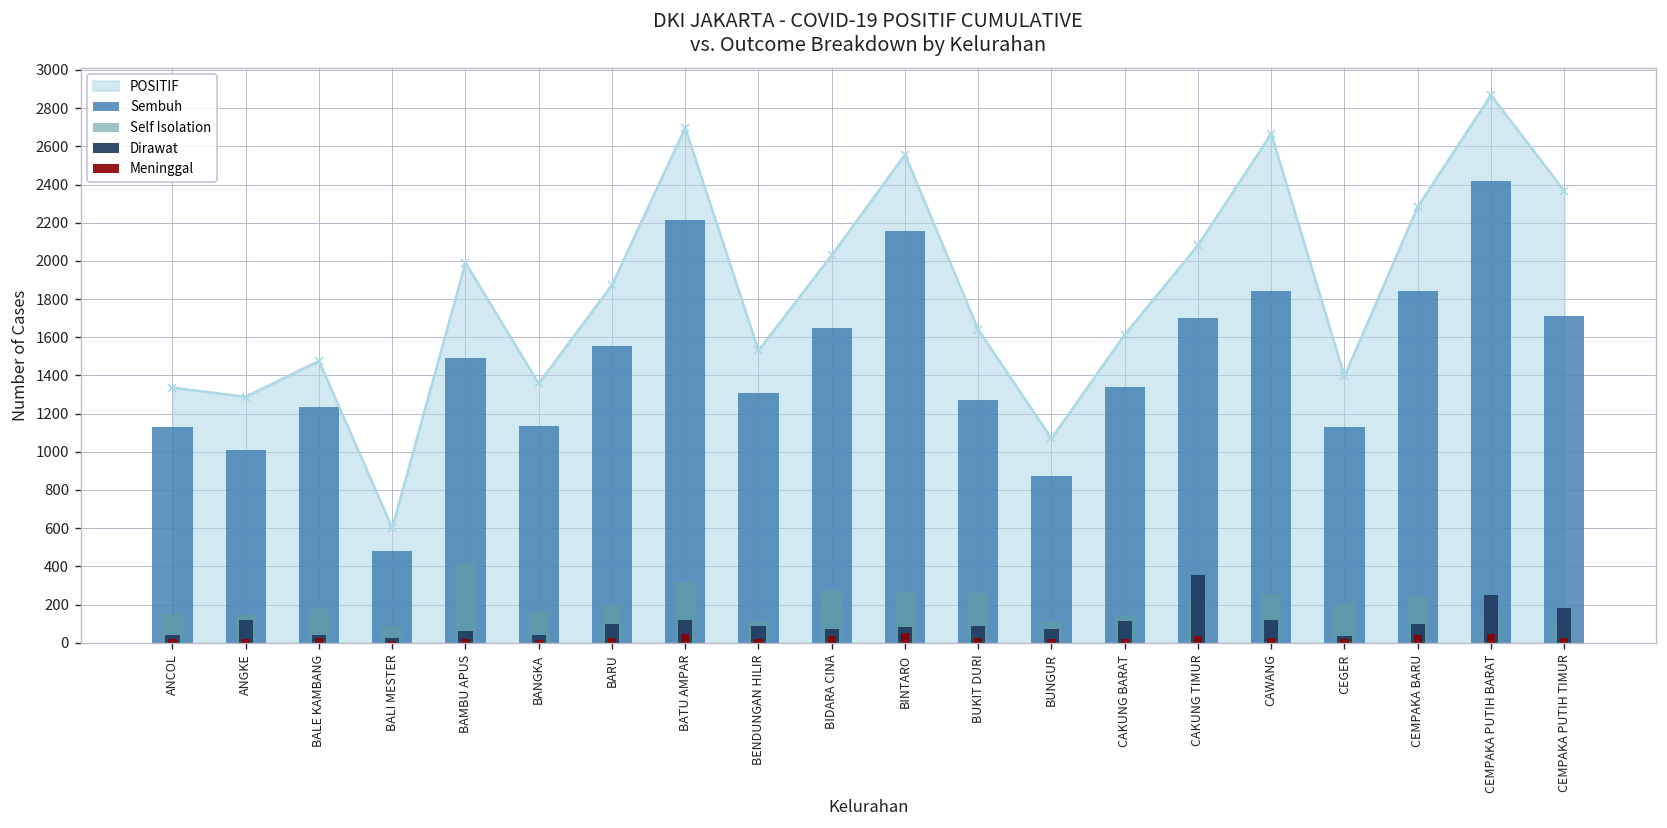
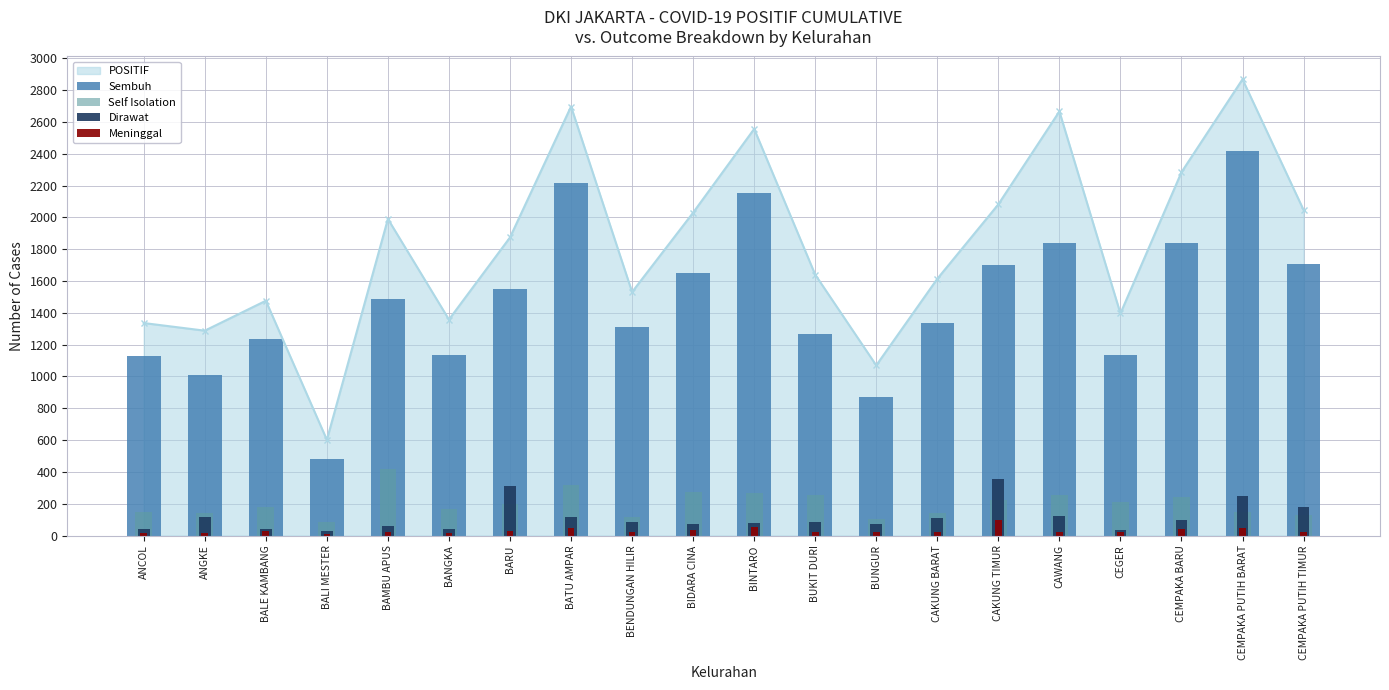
  {
    "POSITIF": {
      "ANCOL": 1340,
      "ANGKE": 1290,
      "BALE KAMBANG": 1480,
      "BALI MESTER": 600,
      "BAMBU APUS": 1990,
      "BANGKA": 1360,
      "BARU": 1870,
      "BATU AMPAR": 2700,
      "BENDUNGAN HILIR": 1530,
      "BIDARA CINA": 2030,
      "BINTARO": 2560,
      "BUKIT DURI": 1640,
      "BUNGUR": 1070,
      "CAKUNG BARAT": 1610,
      "CAKUNG TIMUR": 2080,
      "CAWANG": 2670,
      "CEGER": 1400,
      "CEMPAKA BARU": 2280,
      "CEMPAKA PUTIH BARAT": 2870,
-     "CEMPAKA PUTIH TIMUR": 2370
+     "CEMPAKA PUTIH TIMUR": 2050
    },
    "Dirawat": {
-     "BARU": 100
+     "BARU": 310
    },
    "Meninggal": {
-     "CAKUNG TIMUR": 40
+     "CAKUNG TIMUR": 100
    }
  }
